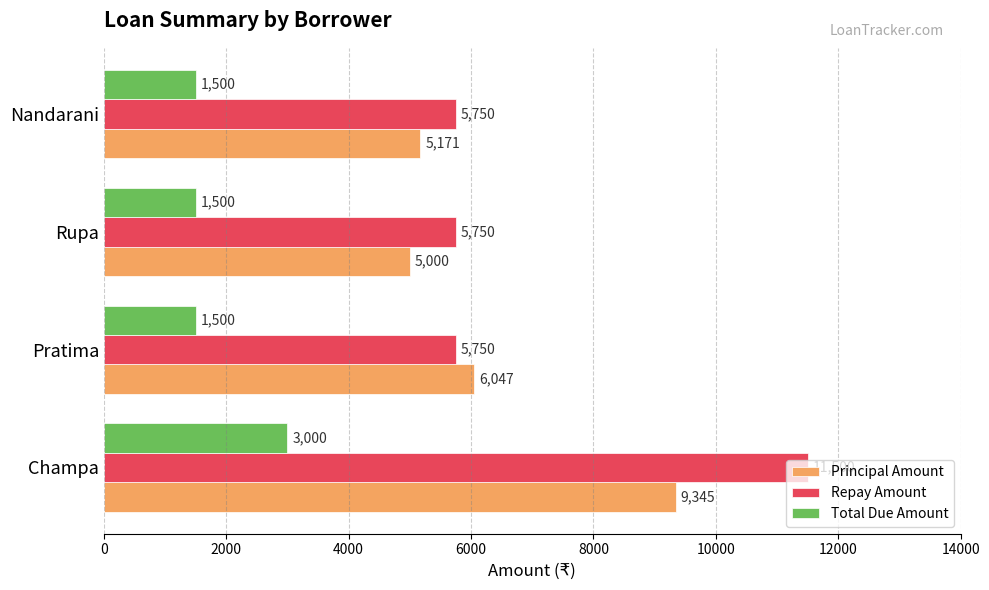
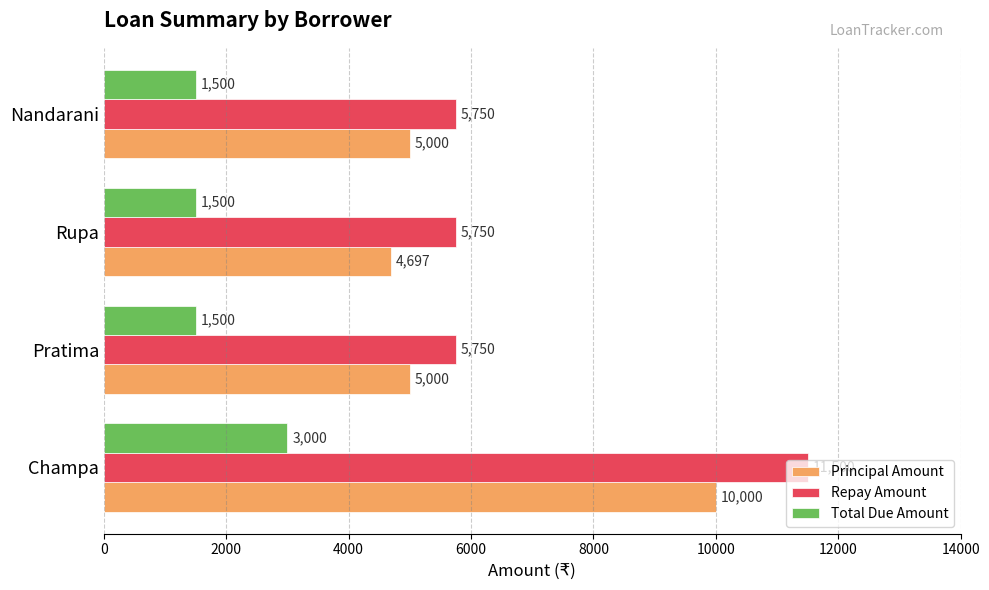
  {
    "Principal Amount": {
-     "Nandarani": "5,171",
-     "Rupa": "5,000",
-     "Pratima": "6,047",
-     "Champa": "9,345"
+     "Nandarani": "5,000",
+     "Rupa": "4,697",
+     "Pratima": "5,000",
+     "Champa": "10,000"
    },
    "Repay Amount": {
      "Nandarani": "5,750",
      "Rupa": "5,750",
      "Pratima": "5,750"
    },
    "Total Due Amount": {
      "Nandarani": "1,500",
      "Rupa": "1,500",
      "Pratima": "1,500",
      "Champa": "3,000"
    }
  }
